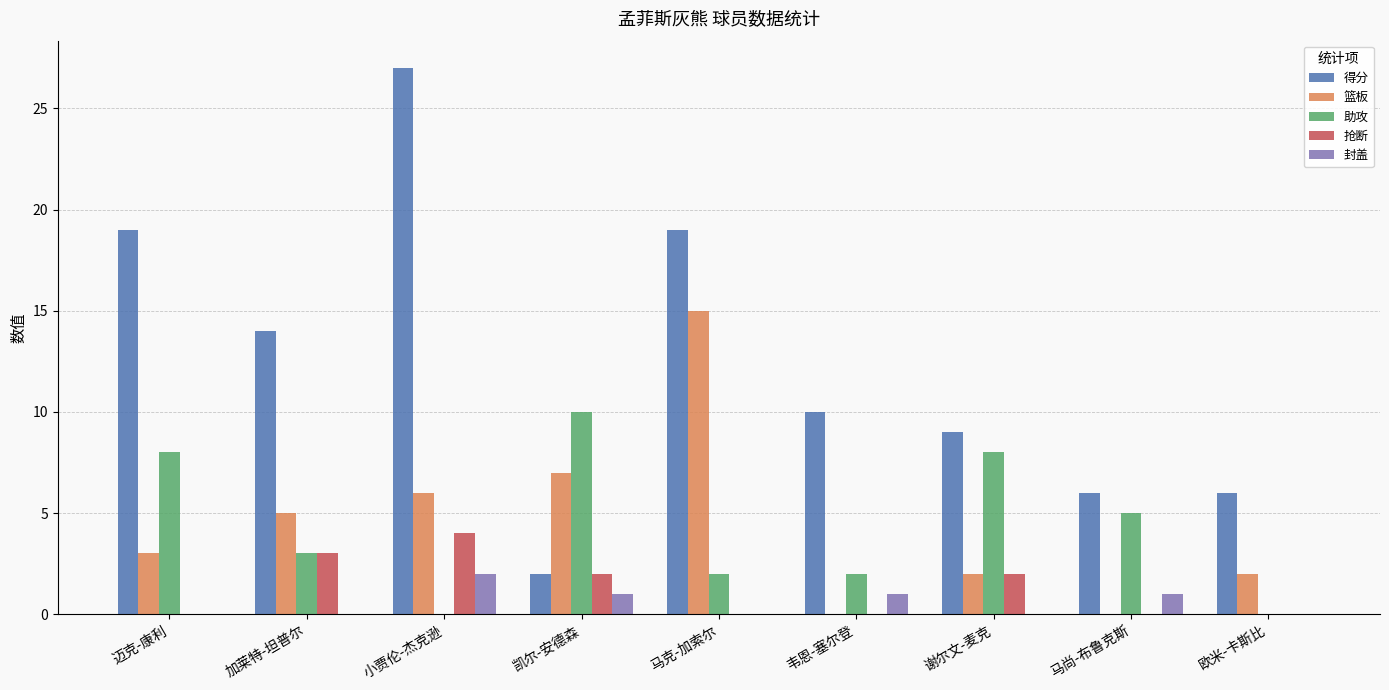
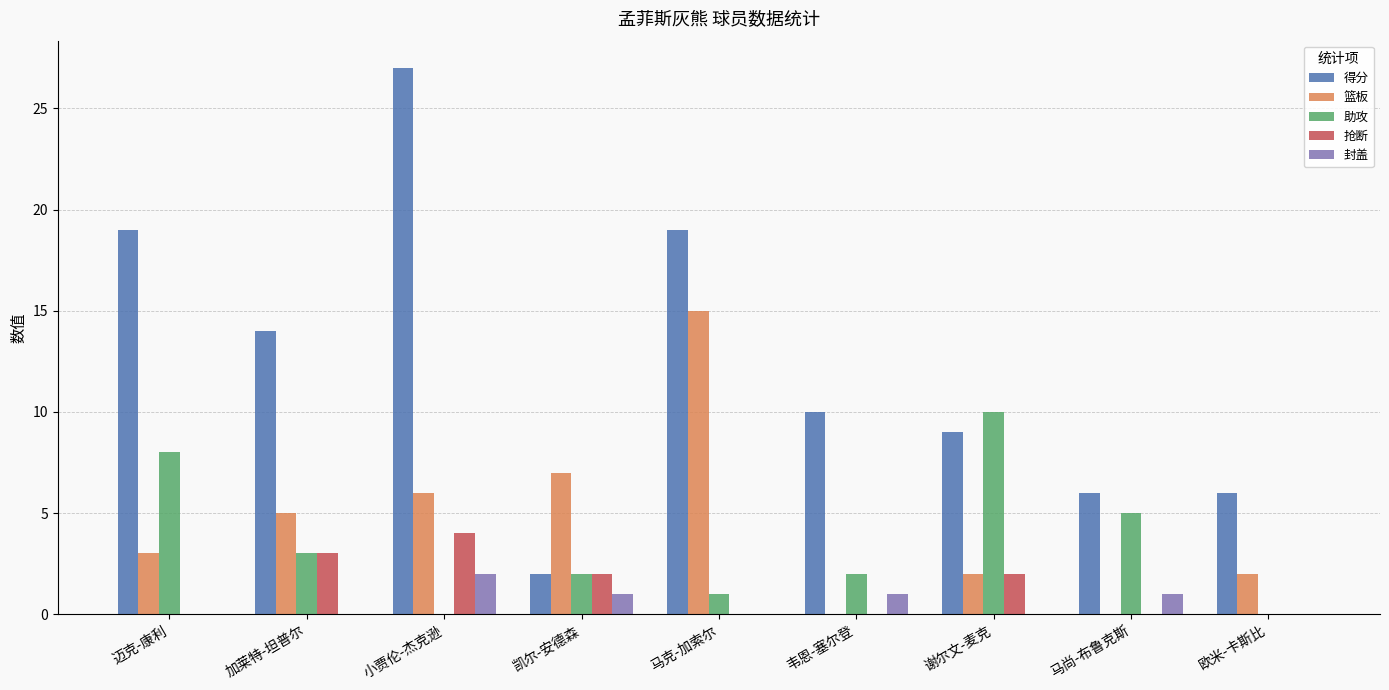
  {
    "助攻": {
      "迈克-康利": 8,
      "加莱特-坦普尔": 3,
      "小贾伦-杰克逊": 0,
-     "凯尔-安德森": 10,
-     "马克-加索尔": 2,
+     "凯尔-安德森": 2,
+     "马克-加索尔": 1,
      "韦恩-塞尔登": 2,
-     "谢尔文-麦克": 8,
+     "谢尔文-麦克": 10,
      "马尚-布鲁克斯": 5,
      "欧米-卡斯比": 0
    }
  }
